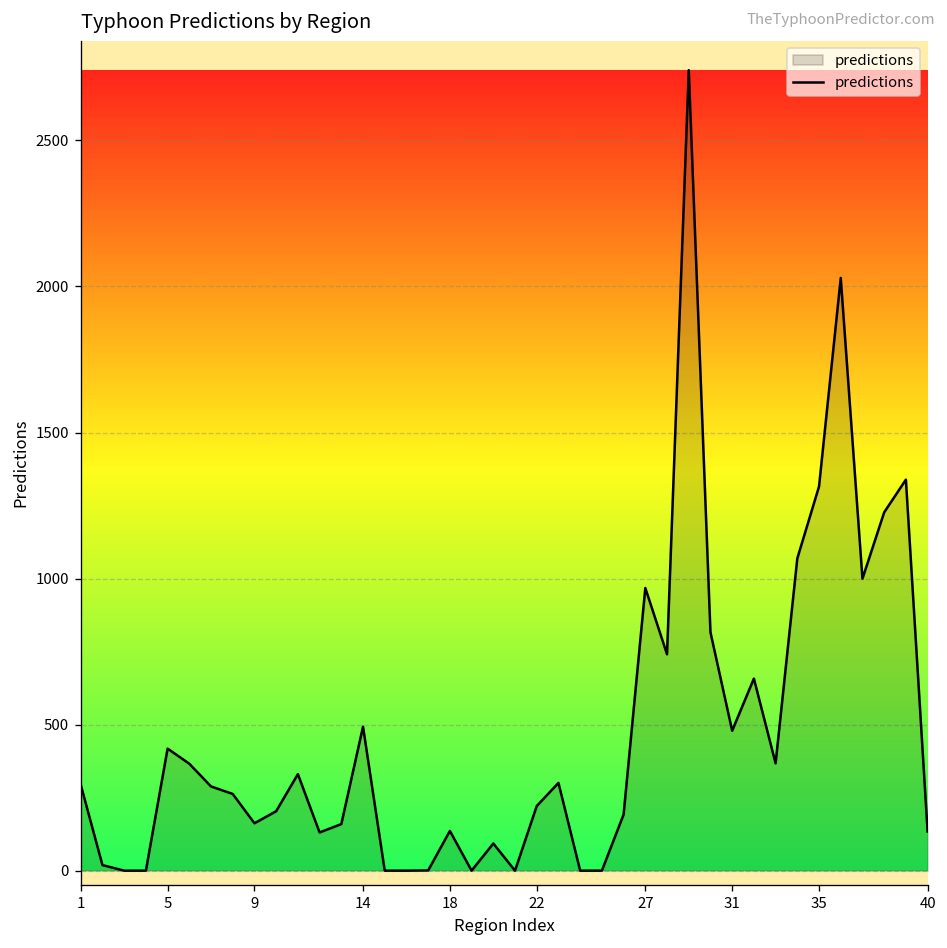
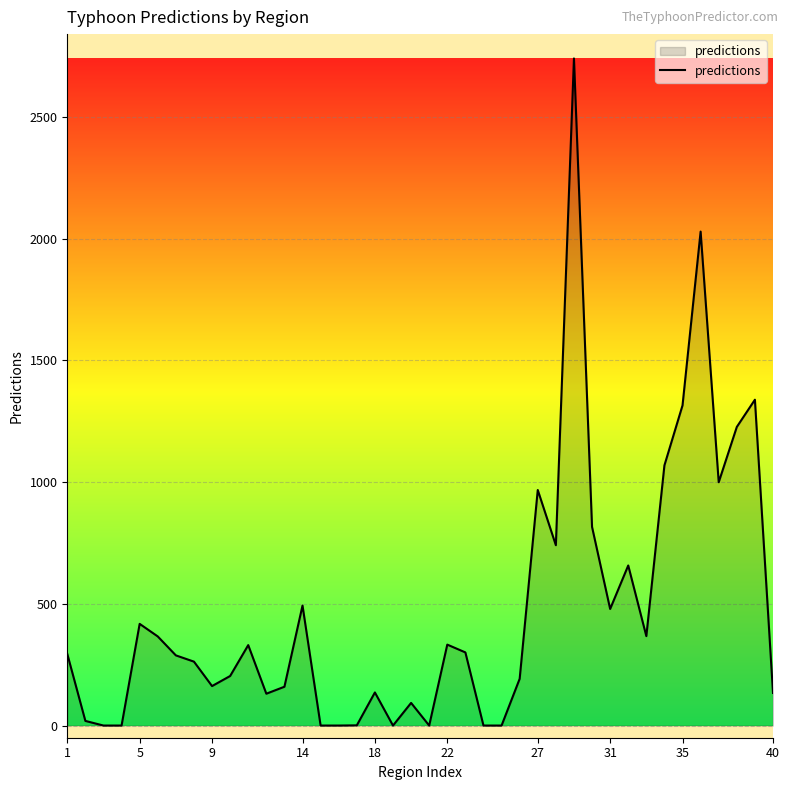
  {
    "1": 290,
    "5": 420,
    "9": 160,
    "14": 490,
    "18": 140,
-   "22": 220,
+   "22": 330,
    "27": 970,
    "31": 480,
    "35": 1320,
    "40": 130
  }
